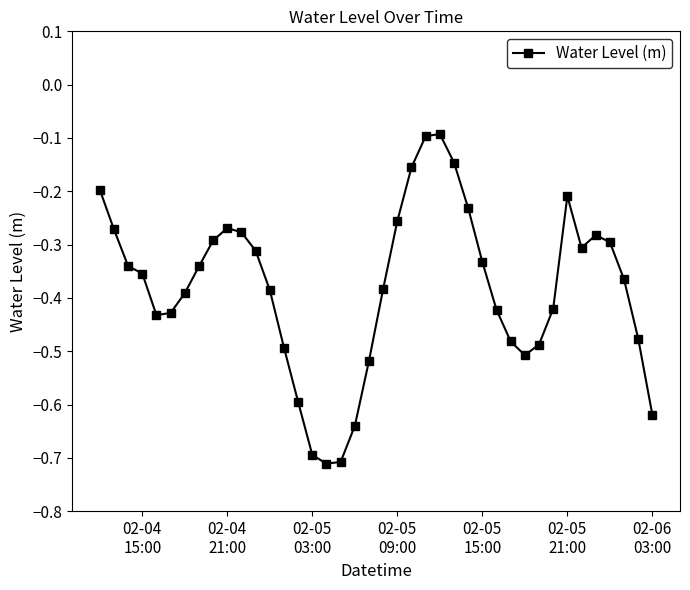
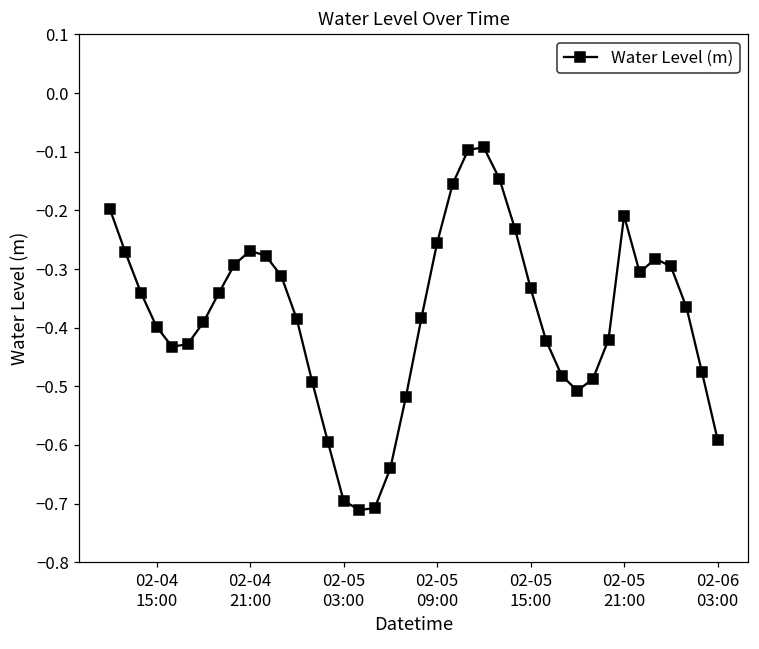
  {
-   "02-04 15:00": -0.35,
+   "02-04 15:00": -0.40,
    "02-04 21:00": -0.27,
    "02-05 03:00": -0.69,
    "02-05 09:00": -0.26,
    "02-05 15:00": -0.33,
    "02-05 21:00": -0.21,
-   "02-06 03:00": -0.62
+   "02-06 03:00": -0.59
  }
